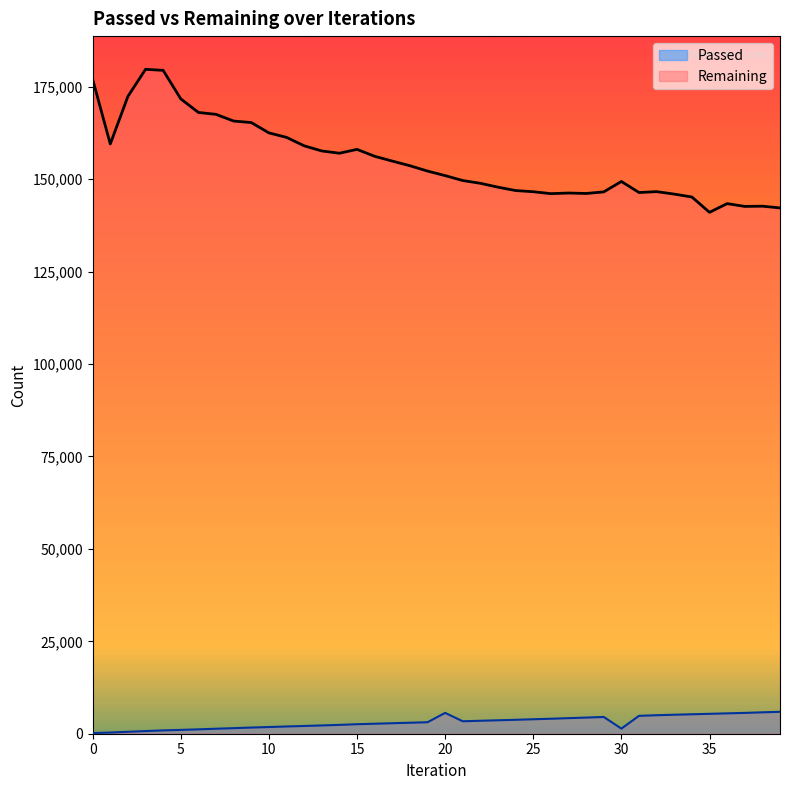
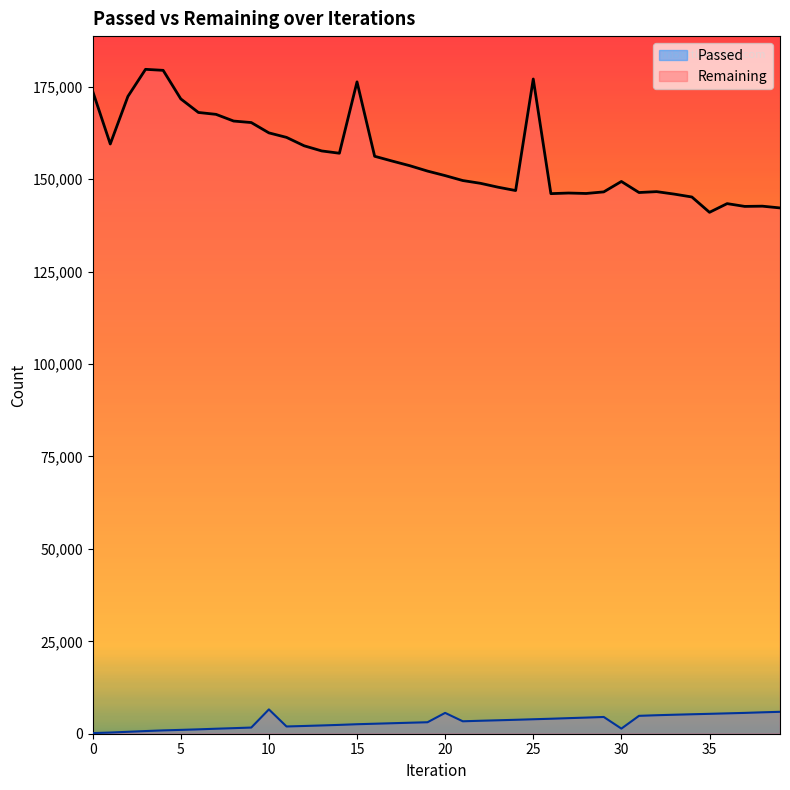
  {
    "Passed": {
      "0": "0",
      "5": "1,000",
-     "10": "2,000",
+     "10": "7,000",
      "15": "3,000",
      "20": "6,000",
      "25": "4,000",
      "30": "1,000",
      "35": "5,000"
    },
    "Remaining": {
-     "0": "177,000",
+     "0": "174,000",
      "5": "172,000",
      "10": "163,000",
-     "15": "158,000",
+     "15": "176,000",
      "20": "151,000",
-     "25": "147,000",
+     "25": "177,000",
      "30": "149,000",
      "35": "141,000"
    }
  }
